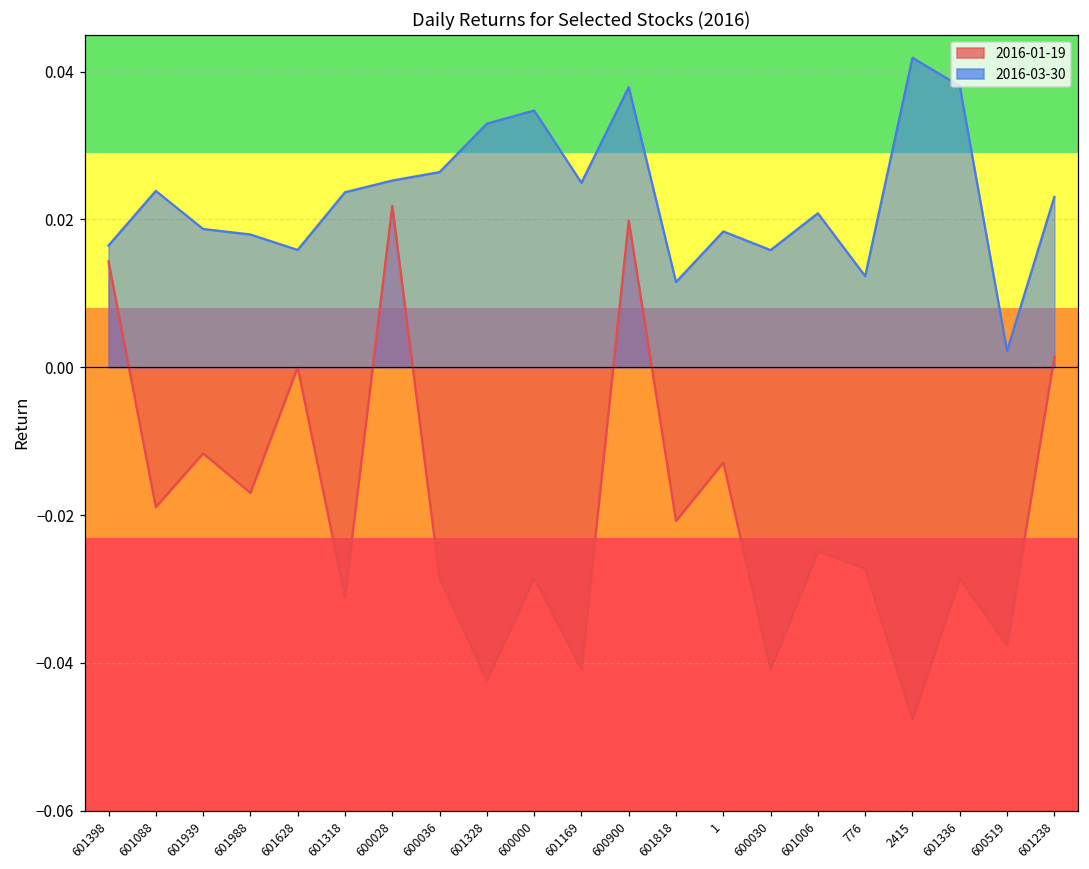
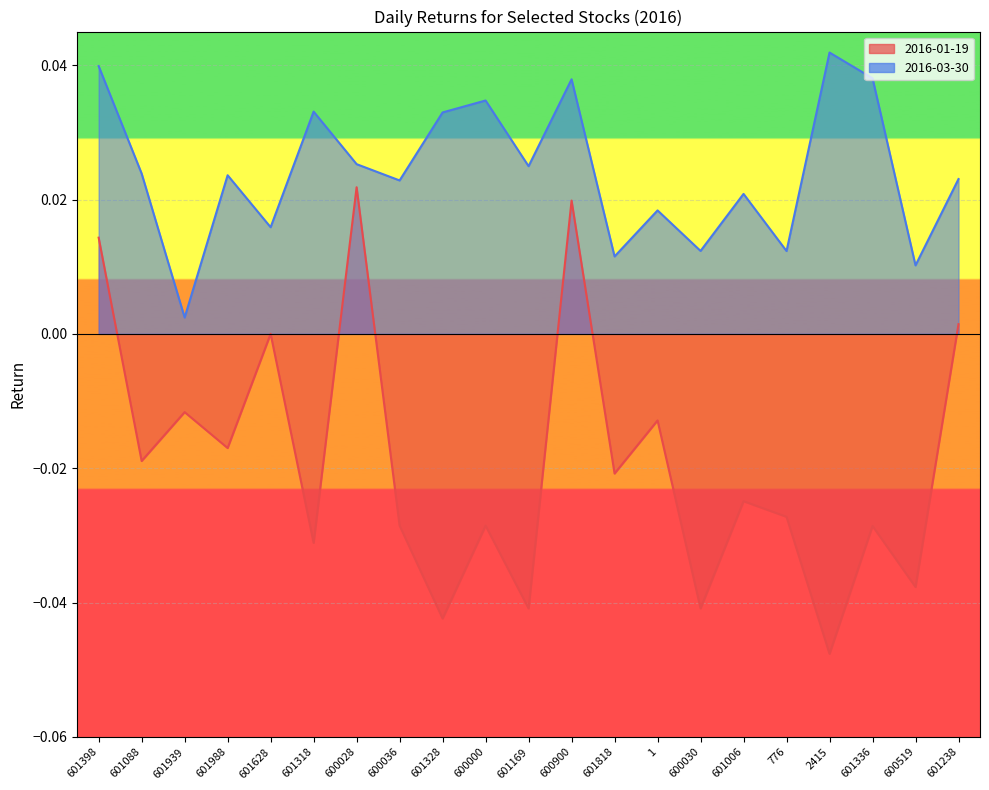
  {
    "2016-03-30": {
-     "601398": 0.016,
+     "601398": 0.040,
      "601088": 0.024,
-     "601939": 0.019,
-     "601988": 0.018,
+     "601939": 0.002,
+     "601988": 0.024,
      "601628": 0.016,
-     "601318": 0.024,
+     "601318": 0.033,
      "600028": 0.025,
-     "600036": 0.026,
+     "600036": 0.023,
      "601328": 0.033,
      "600000": 0.035,
      "601169": 0.025,
      "600900": 0.038,
      "601818": 0.012,
      "1": 0.018,
-     "600030": 0.016,
+     "600030": 0.012,
      "601006": 0.021,
      "776": 0.012,
      "2415": 0.042,
-     "600519": 0.002,
+     "600519": 0.010,
      "601238": 0.023
    }
  }
